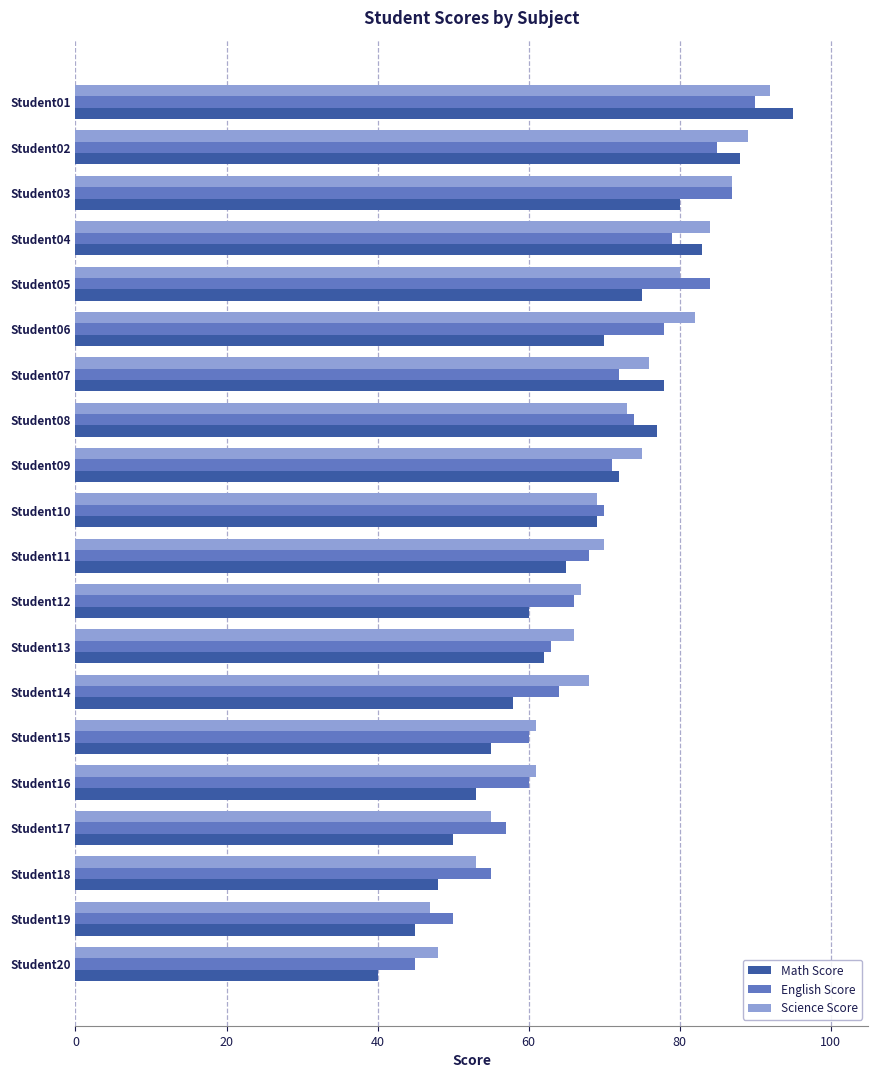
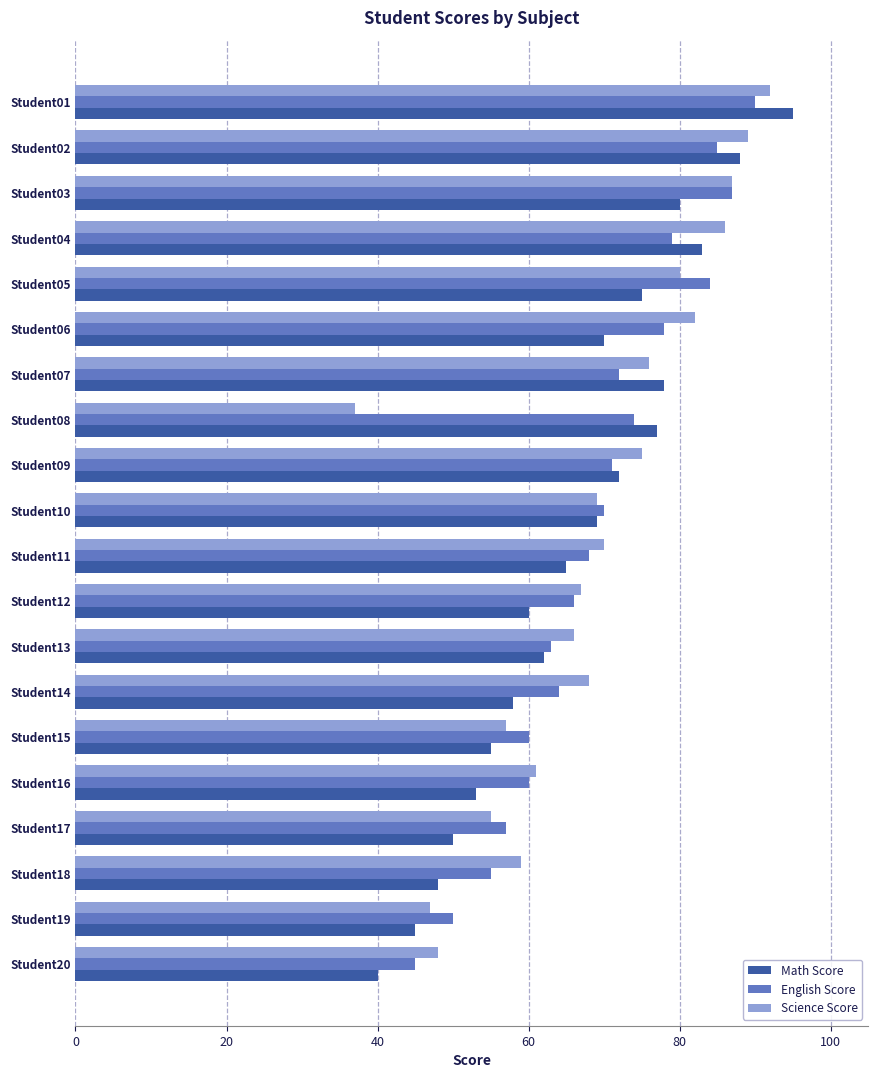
  {
    "Science Score": {
      "Student01": 92,
      "Student02": 89,
      "Student03": 87,
-     "Student04": 84,
+     "Student04": 86,
      "Student05": 80,
      "Student06": 82,
      "Student07": 76,
-     "Student08": 73,
+     "Student08": 37,
      "Student09": 75,
      "Student10": 69,
      "Student11": 70,
      "Student12": 67,
      "Student13": 66,
      "Student14": 68,
-     "Student15": 61,
+     "Student15": 57,
      "Student16": 61,
      "Student17": 55,
-     "Student18": 53,
+     "Student18": 59,
      "Student19": 47,
      "Student20": 48
    }
  }
